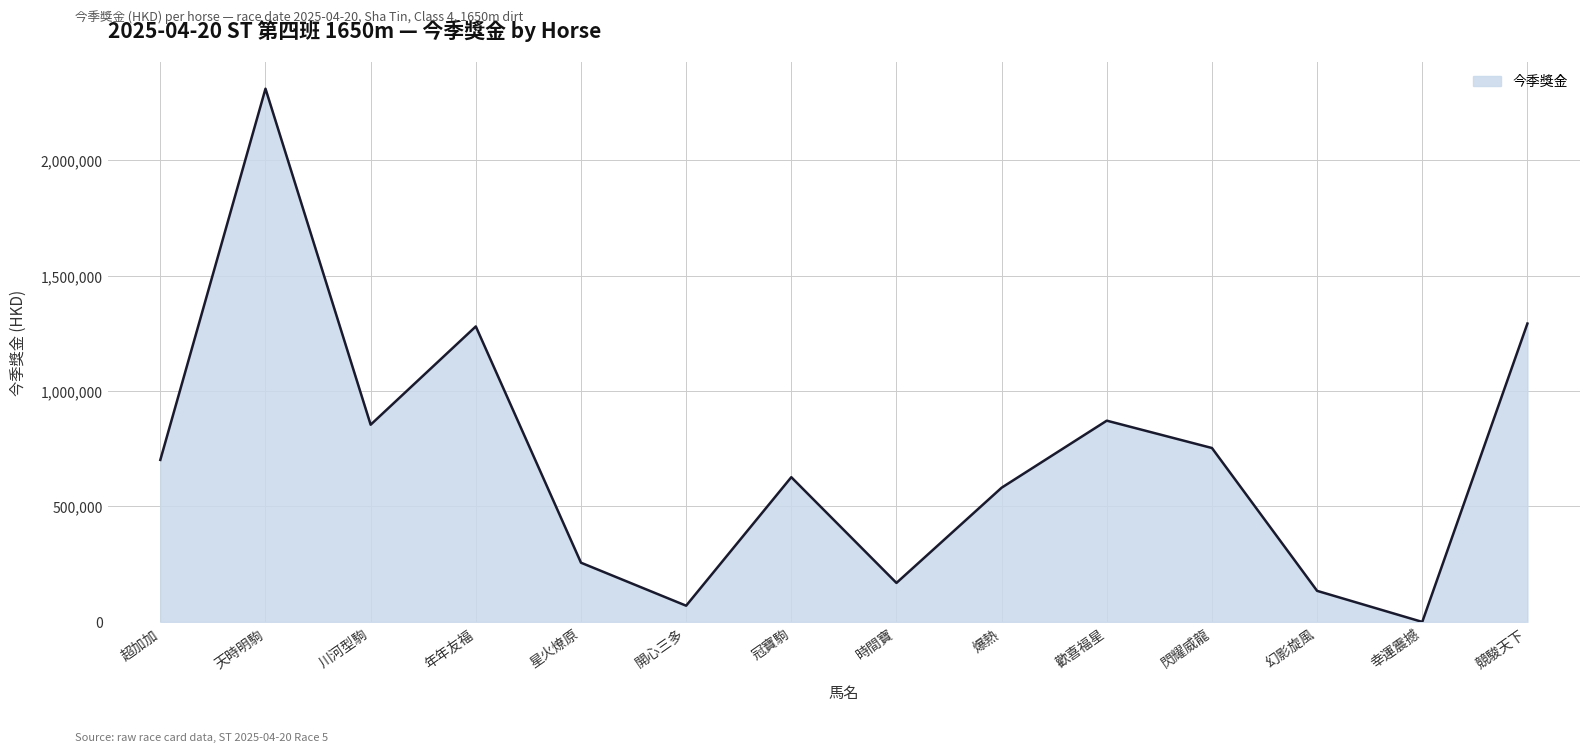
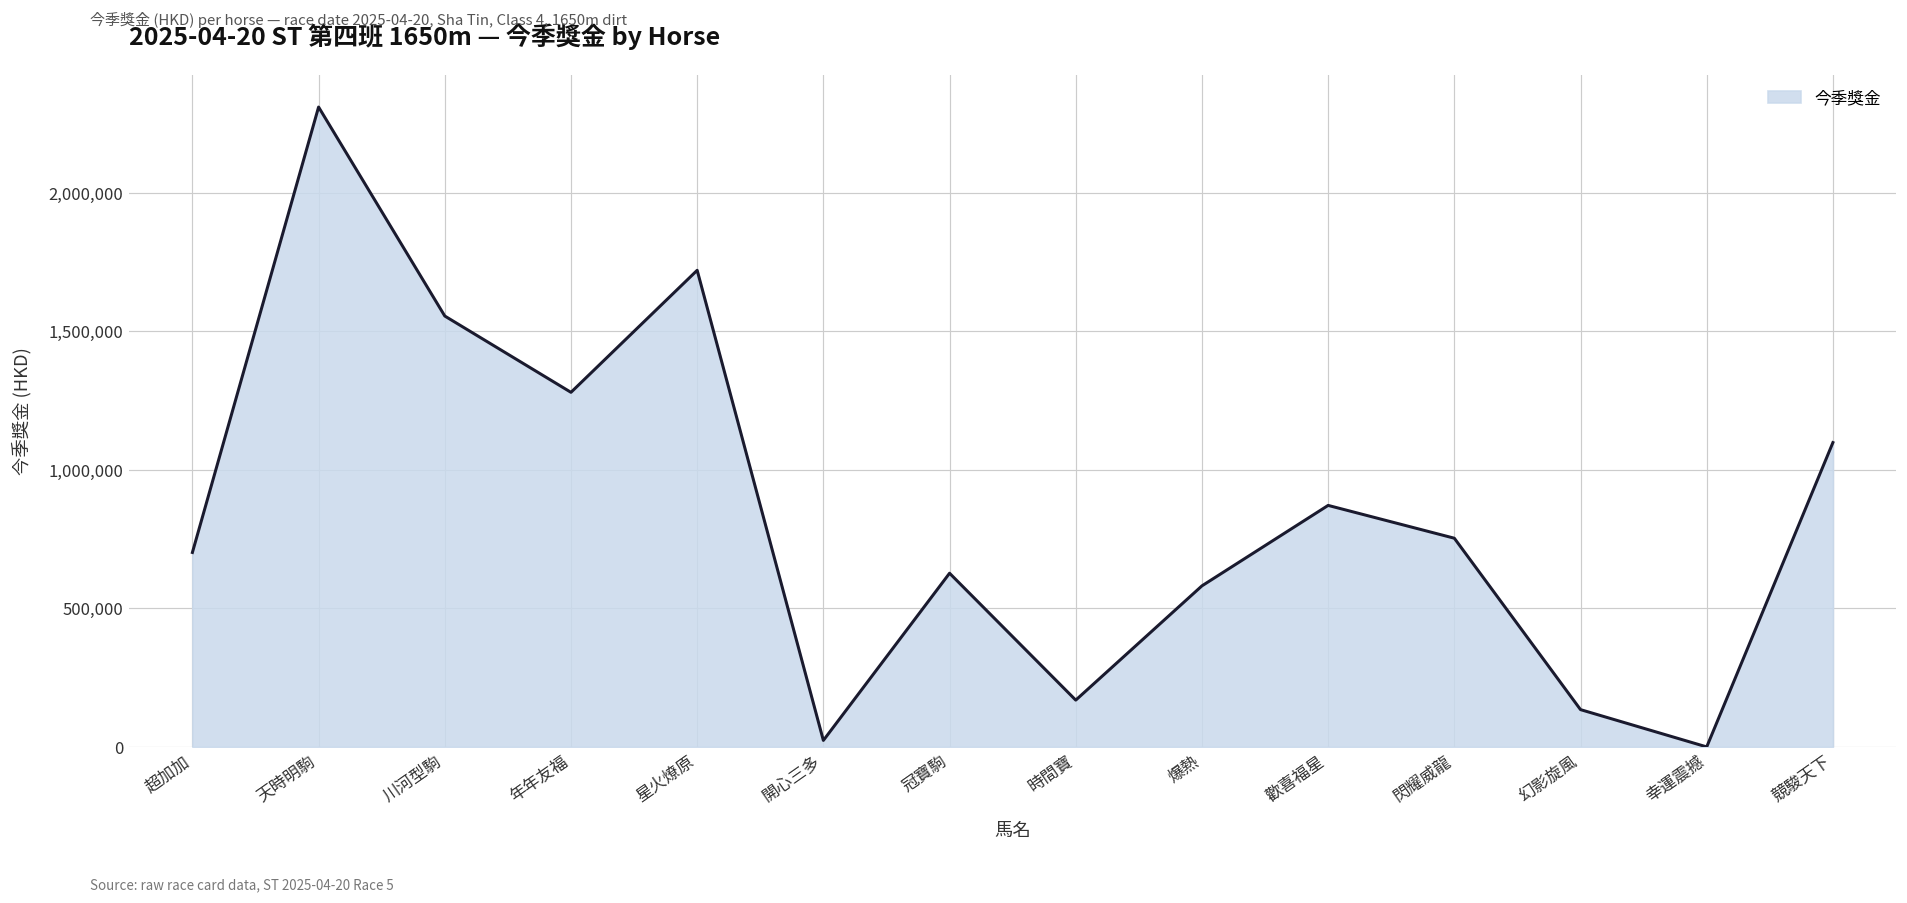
  {
    "超加加": "700,000",
    "天時明駒": "2,310,000",
-   "川河型駒": "850,000",
+   "川河型駒": "1,560,000",
    "年年友福": "1,280,000",
-   "星火燎原": "260,000",
-   "開心三多": "70,000",
+   "星火燎原": "1,720,000",
+   "開心三多": "20,000",
    "冠寶駒": "630,000",
    "時間寶": "170,000",
    "爆熱": "580,000",
    "歡喜福星": "870,000",
    "閃耀威龍": "750,000",
    "幻影旋風": "130,000",
    "幸運震撼": "0",
-   "競駿天下": "1,290,000"
+   "競駿天下": "1,100,000"
  }
